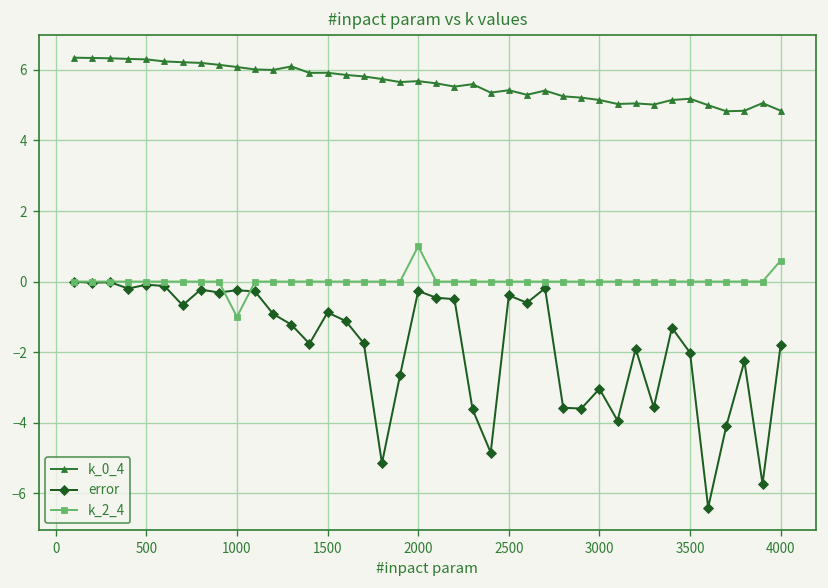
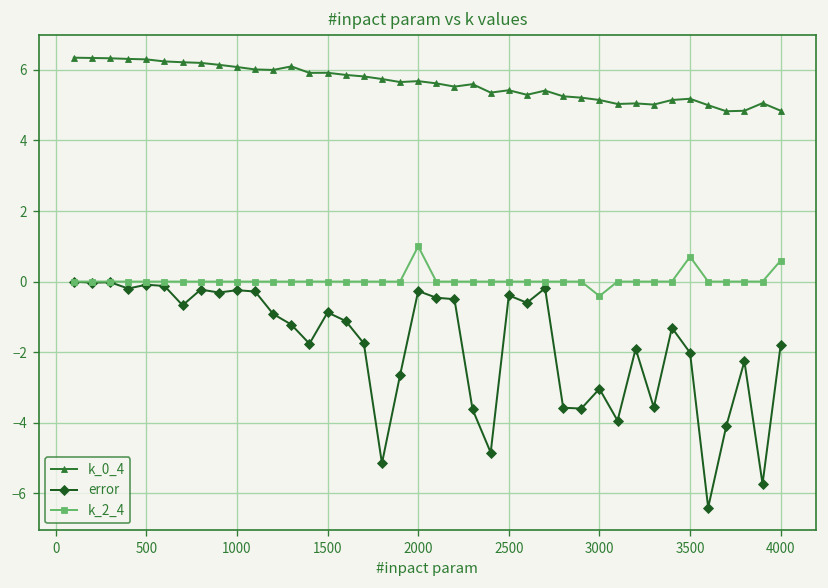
  {
    "k_2_4": {
      "500": 0.0,
-     "1000": -1,
+     "1000": 0,
      "1500": 0.0,
      "2000": 1.0,
      "2500": 0.0,
-     "3000": 0.0,
-     "3500": 0.0,
+     "3000": -0.4,
+     "3500": 0.7,
      "4000": 0.6
    }
  }
